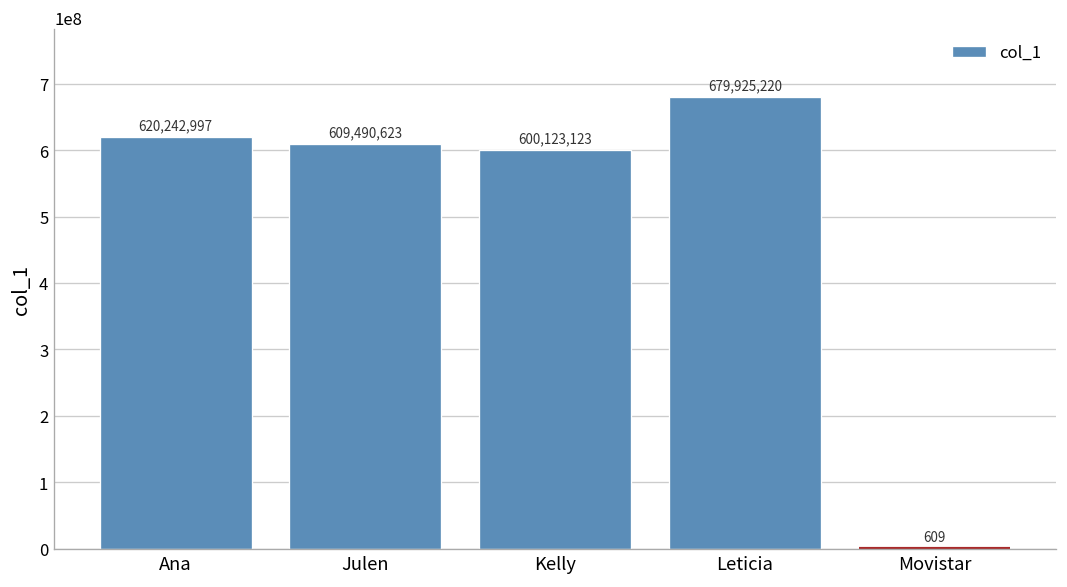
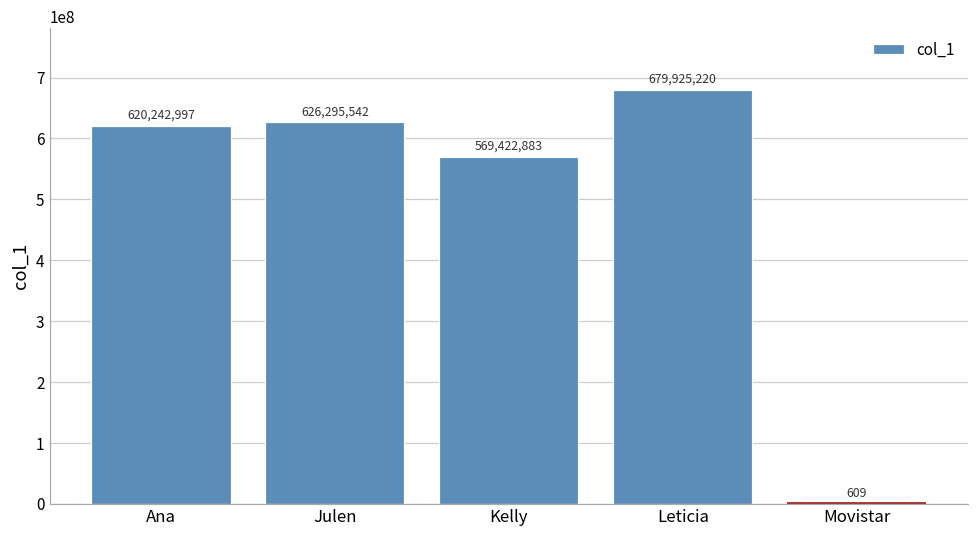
  {
    "Ana": "620,242,997",
-   "Julen": "609,490,623",
-   "Kelly": "600,123,123",
+   "Julen": "626,295,542",
+   "Kelly": "569,422,883",
    "Leticia": "679,925,220",
    "Movistar": "609"
  }
